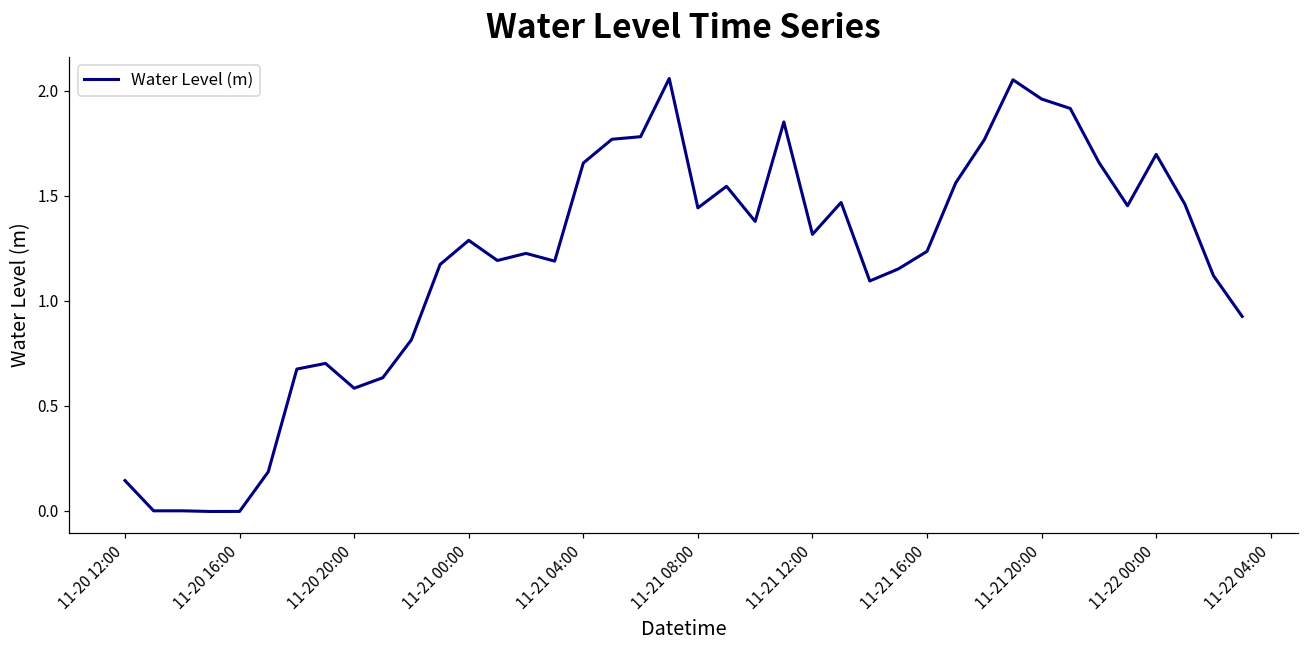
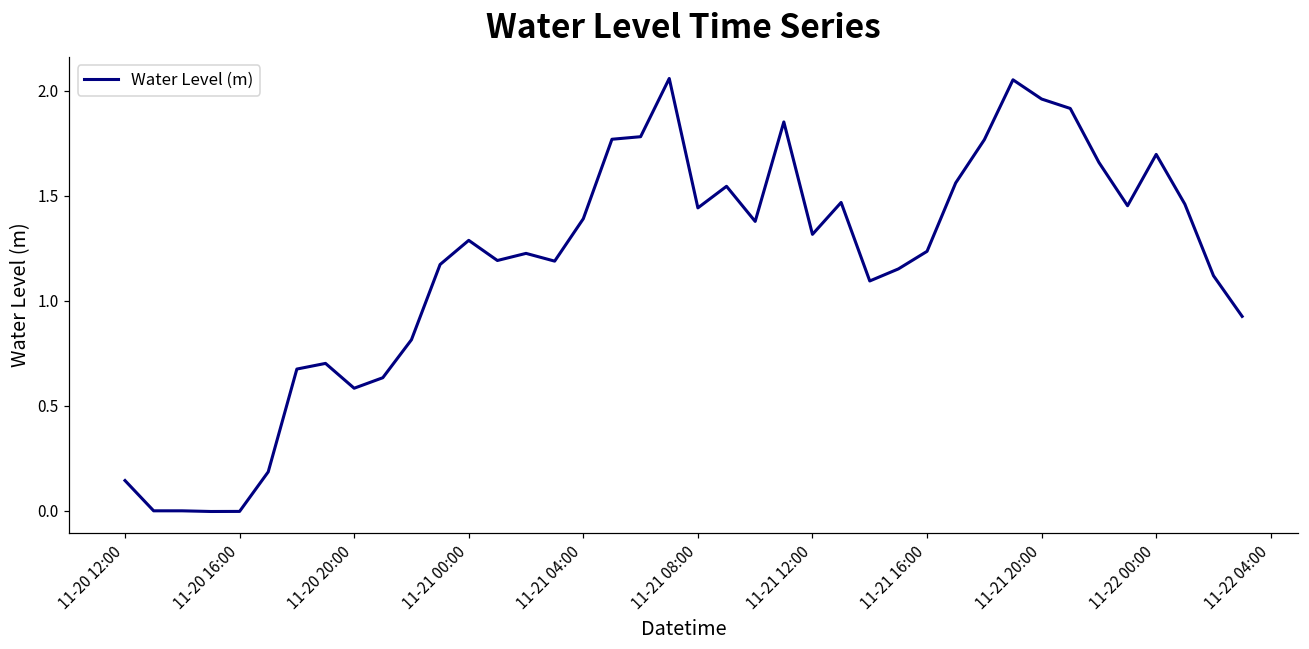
  {
    "11-20 12:00": 0.14,
    "11-20 16:00": 0.00,
    "11-20 20:00": 0.58,
    "11-21 00:00": 1.29,
-   "11-21 04:00": 1.66,
+   "11-21 04:00": 1.39,
    "11-21 08:00": 1.44,
    "11-21 12:00": 1.32,
    "11-21 16:00": 1.24,
    "11-21 20:00": 1.96,
    "11-22 00:00": 1.70
  }
